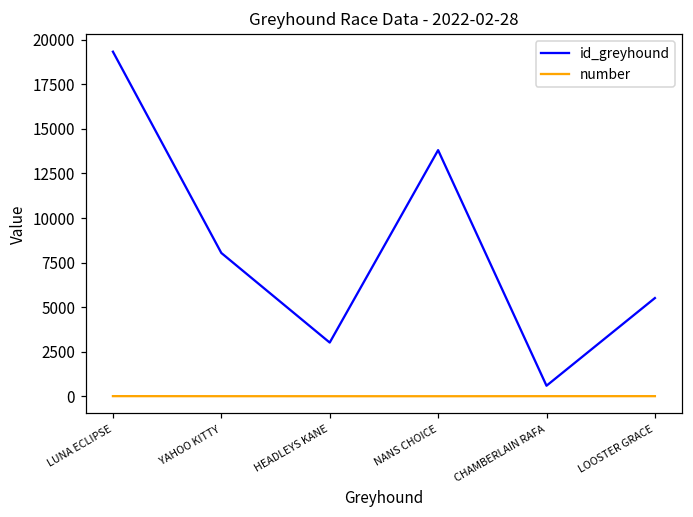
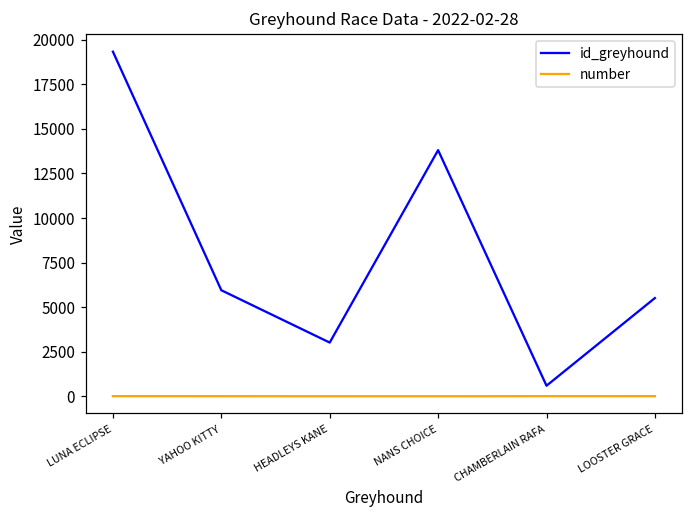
  {
    "id_greyhound": {
      "LUNA ECLIPSE": 19300,
-     "YAHOO KITTY": 8000,
+     "YAHOO KITTY": 5900,
      "HEADLEYS KANE": 3000,
      "NANS CHOICE": 13800,
      "CHAMBERLAIN RAFA": 600,
      "LOOSTER GRACE": 5500
    },
    "number": {
      "LUNA ECLIPSE": 0,
      "YAHOO KITTY": 0,
      "HEADLEYS KANE": 0,
      "NANS CHOICE": 0,
      "CHAMBERLAIN RAFA": 0,
      "LOOSTER GRACE": 0
    }
  }
